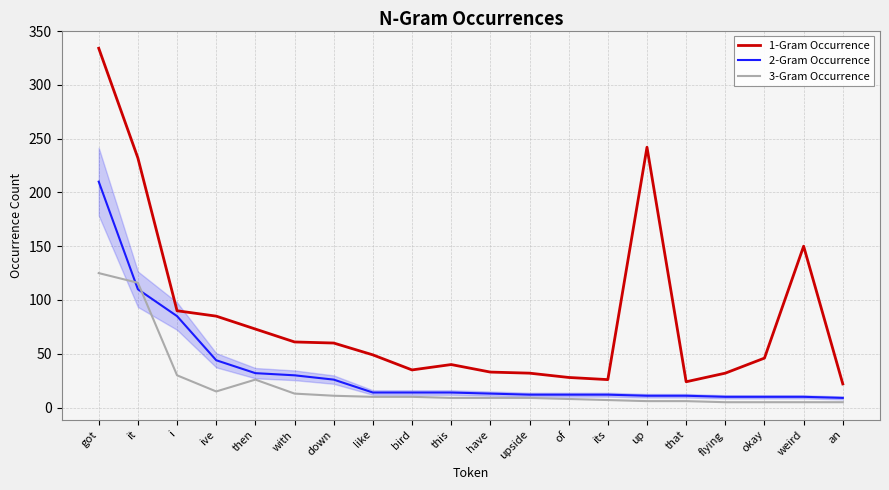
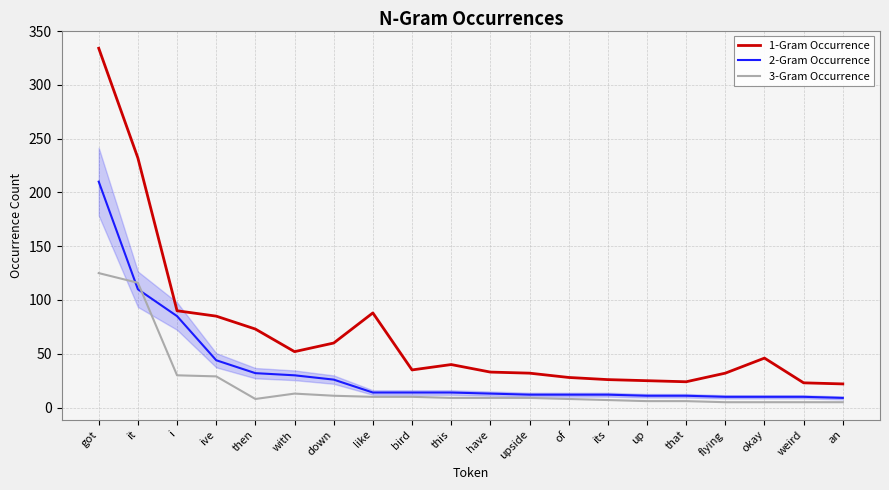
  {
    "1-Gram Occurrence": {
      "got": 334,
      "it": 232,
      "i": 90,
      "ive": 85,
      "then": 73,
-     "with": 61,
+     "with": 52,
      "down": 60,
-     "like": 49,
+     "like": 88,
      "bird": 35,
      "this": 40,
      "have": 33,
      "upside": 32,
      "of": 28,
      "its": 26,
-     "up": 242,
+     "up": 25,
      "that": 24,
      "flying": 32,
      "okay": 46,
-     "weird": 150,
+     "weird": 23,
      "an": 22
    },
    "3-Gram Occurrence": {
      "got": 125,
      "it": 116,
      "i": 30,
-     "ive": 15,
-     "then": 26,
+     "ive": 29,
+     "then": 8,
      "with": 13,
      "down": 11,
      "like": 10,
      "bird": 10,
      "this": 9,
      "have": 9,
      "upside": 9,
      "of": 8,
      "its": 7,
      "up": 6,
      "that": 6,
      "flying": 5,
      "okay": 5,
      "weird": 5,
      "an": 5
    }
  }
